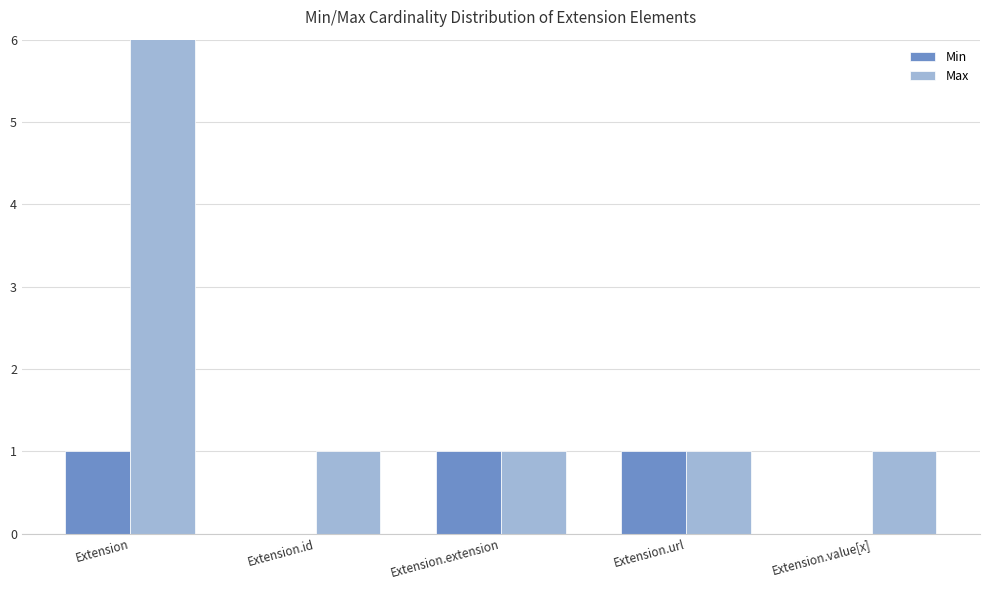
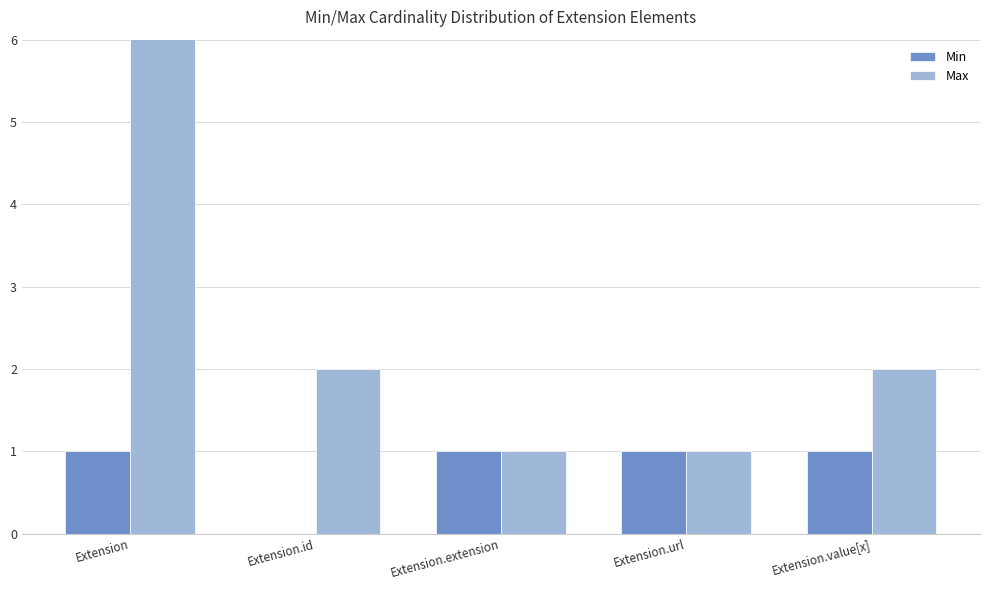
  {
    "Min": {
      "Extension": 1,
      "Extension.id": 0,
      "Extension.extension": 1,
      "Extension.url": 1,
-     "Extension.value[x]": 0
+     "Extension.value[x]": 1
    },
    "Max": {
-     "Extension.id": 1,
+     "Extension.id": 2,
      "Extension.extension": 1,
      "Extension.url": 1,
-     "Extension.value[x]": 1
+     "Extension.value[x]": 2
    }
  }
